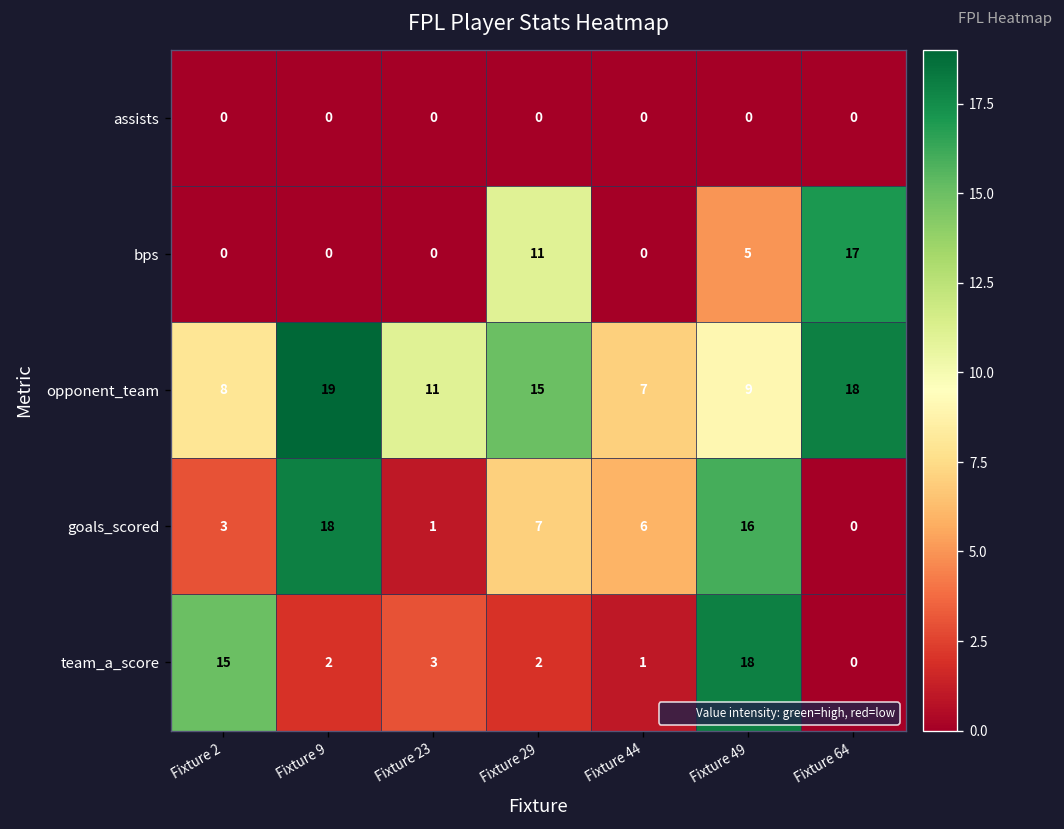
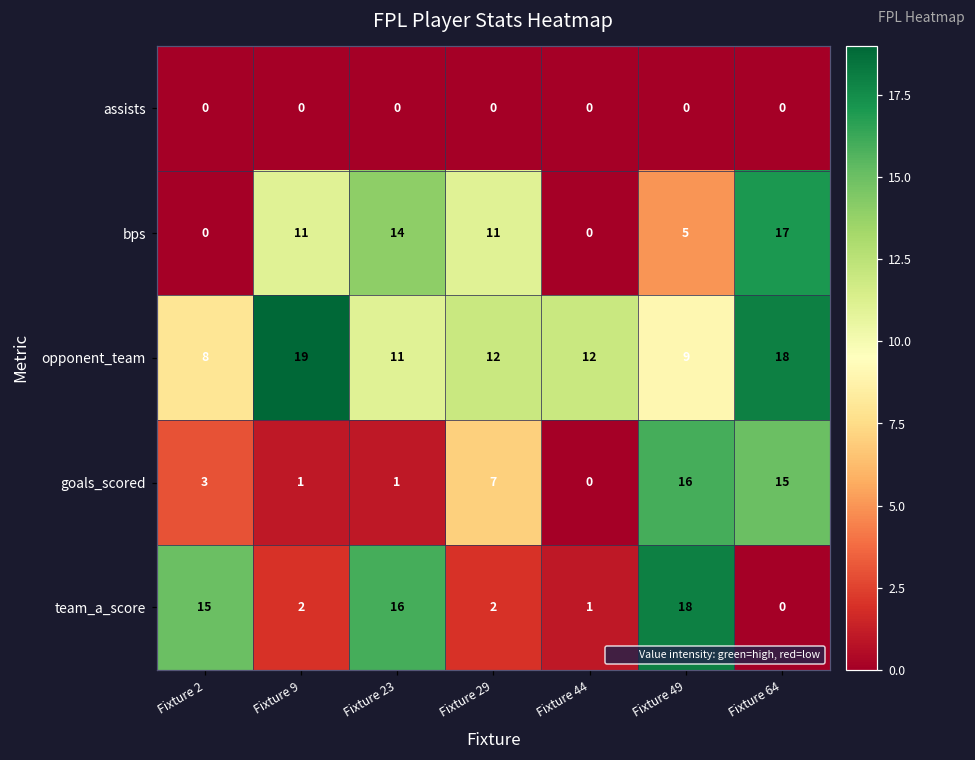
  {
    "assists": {
      "Fixture 2": 0,
      "Fixture 9": 0,
      "Fixture 23": 0,
      "Fixture 29": 0,
      "Fixture 44": 0,
      "Fixture 49": 0,
      "Fixture 64": 0
    },
    "bps": {
      "Fixture 2": 0,
-     "Fixture 9": 0,
-     "Fixture 23": 0,
+     "Fixture 9": 11,
+     "Fixture 23": 14,
      "Fixture 29": 11,
      "Fixture 44": 0,
      "Fixture 49": 5,
      "Fixture 64": 17
    },
    "opponent_team": {
      "Fixture 2": 8,
      "Fixture 9": 19,
      "Fixture 23": 11,
-     "Fixture 29": 15,
-     "Fixture 44": 7,
+     "Fixture 29": 12,
+     "Fixture 44": 12,
      "Fixture 49": 9,
      "Fixture 64": 18
    },
    "goals_scored": {
      "Fixture 2": 3,
-     "Fixture 9": 18,
+     "Fixture 9": 1,
      "Fixture 23": 1,
      "Fixture 29": 7,
-     "Fixture 44": 6,
+     "Fixture 44": 0,
      "Fixture 49": 16,
-     "Fixture 64": 0
+     "Fixture 64": 15
    },
    "team_a_score": {
      "Fixture 2": 15,
      "Fixture 9": 2,
-     "Fixture 23": 3,
+     "Fixture 23": 16,
      "Fixture 29": 2,
      "Fixture 44": 1,
      "Fixture 49": 18,
      "Fixture 64": 0
    }
  }
